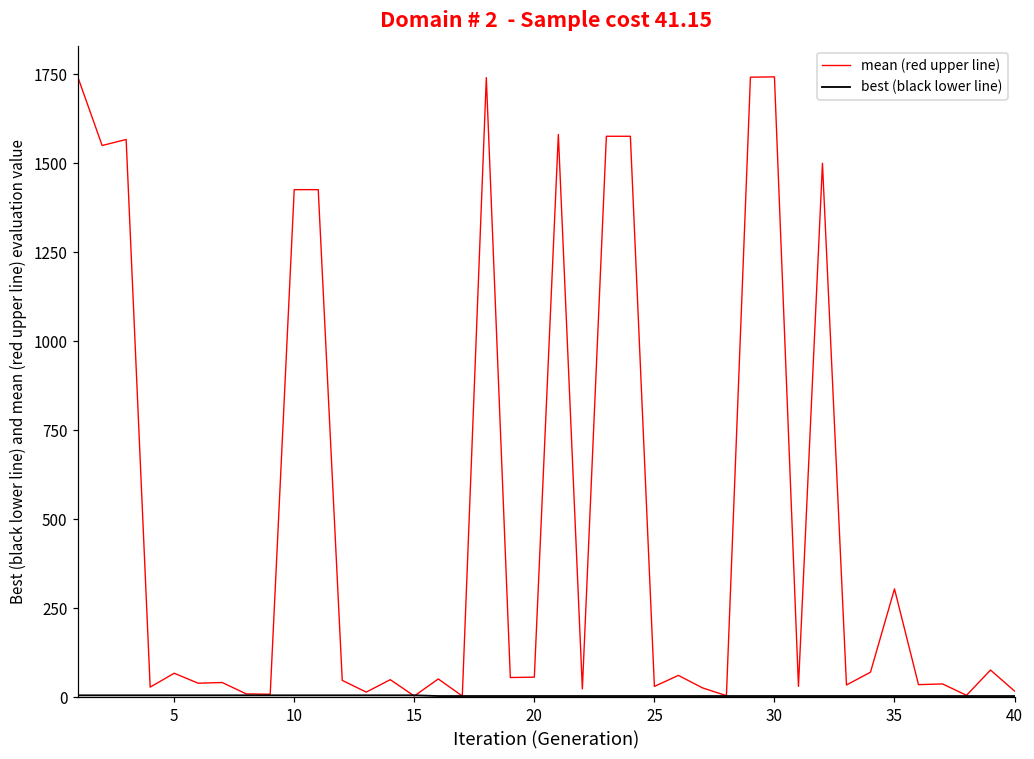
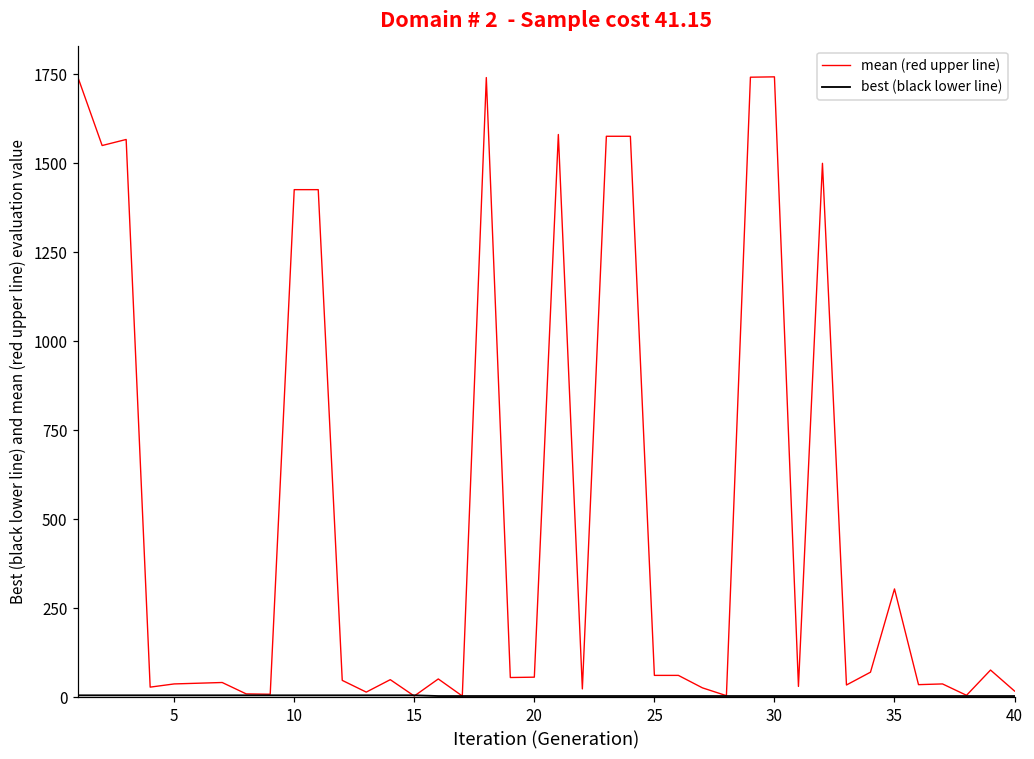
  {
    "mean (red upper line)": {
-     "5": 70,
+     "5": 40,
      "10": 1430,
      "20": 60,
-     "25": 30,
+     "25": 60,
      "30": 1740,
      "35": 300,
      "40": 20
    },
    "best (black lower line)": {
      "5": 10,
      "10": 10,
      "20": 0,
      "25": 0,
      "30": 0,
      "35": 0,
      "40": 0
    }
  }
